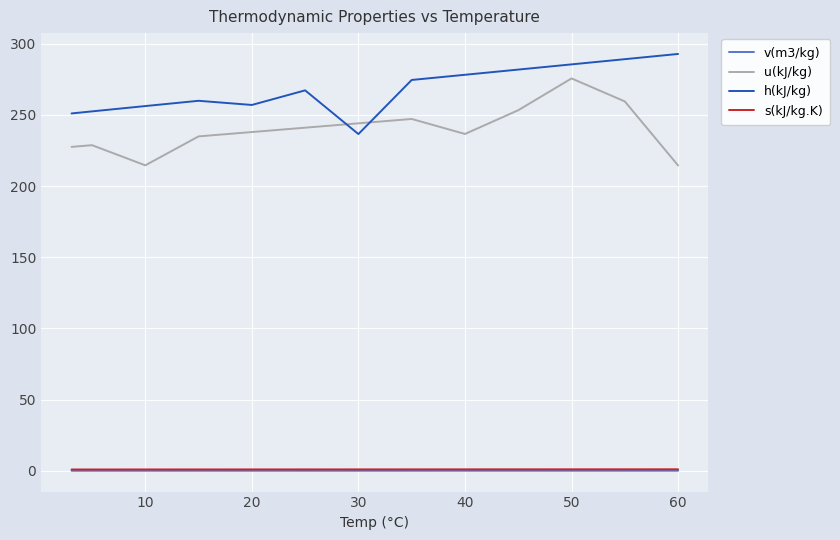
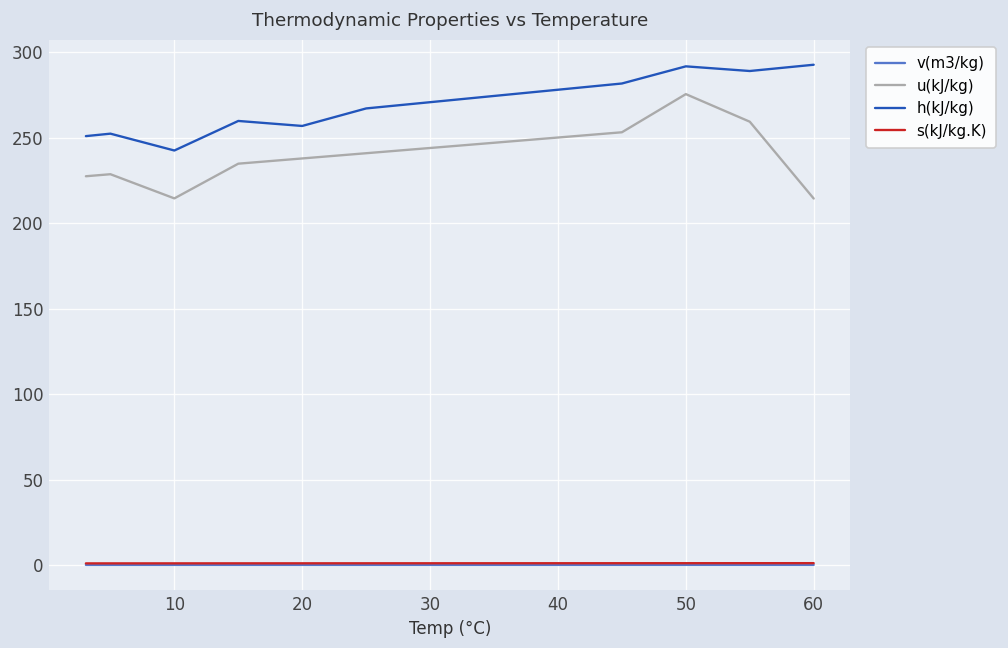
  {
    "u(kJ/kg)": {
      "10": 215,
      "20": 238,
      "30": 244,
-     "40": 237,
+     "40": 250,
      "50": 276,
      "60": 214
    },
    "h(kJ/kg)": {
-     "10": 256,
+     "10": 243,
      "20": 257,
-     "30": 237,
+     "30": 271,
      "40": 278,
-     "50": 285,
+     "50": 292,
      "60": 293
    }
  }
